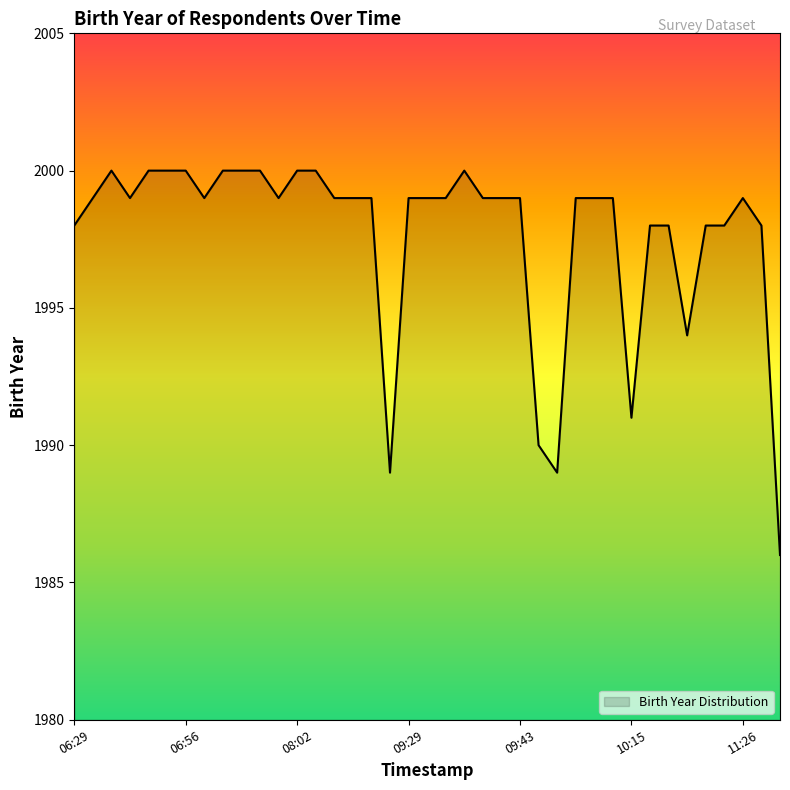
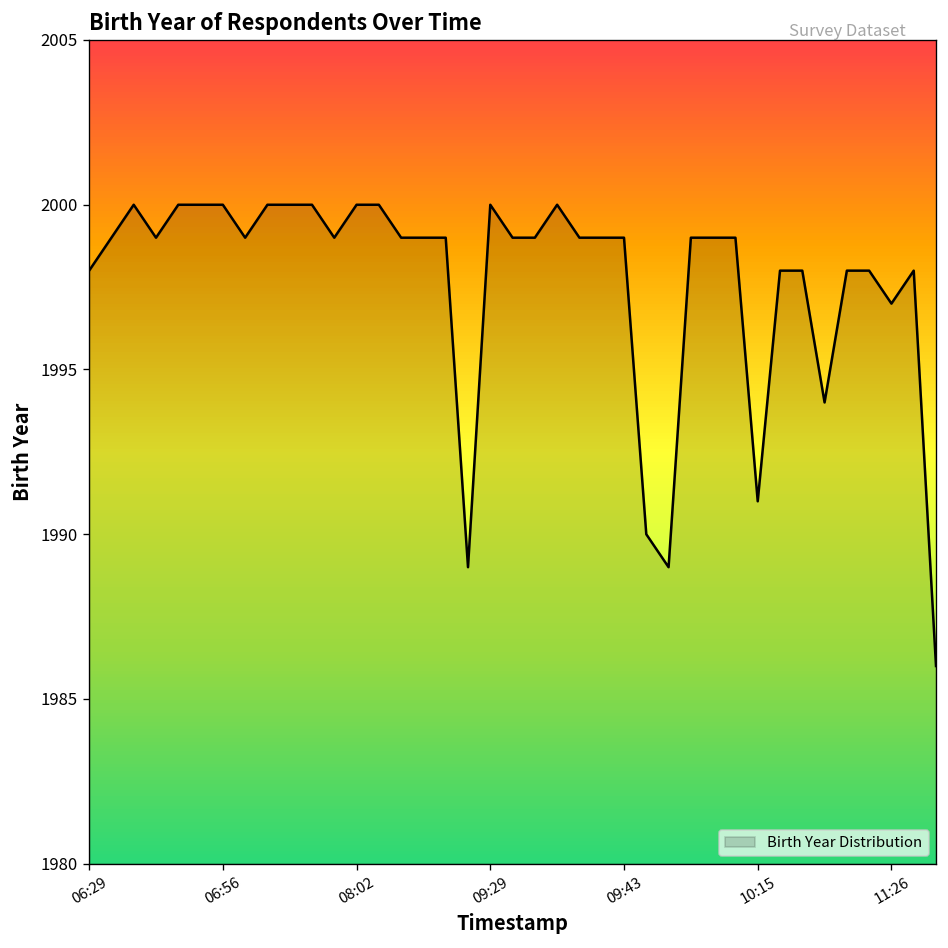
  {
    "06:29": 1998,
    "06:56": 2000,
    "08:02": 2000,
-   "09:29": 1999,
+   "09:29": 2000,
    "09:43": 1999,
    "10:15": 1991,
-   "11:26": 1999
+   "11:26": 1997
  }
